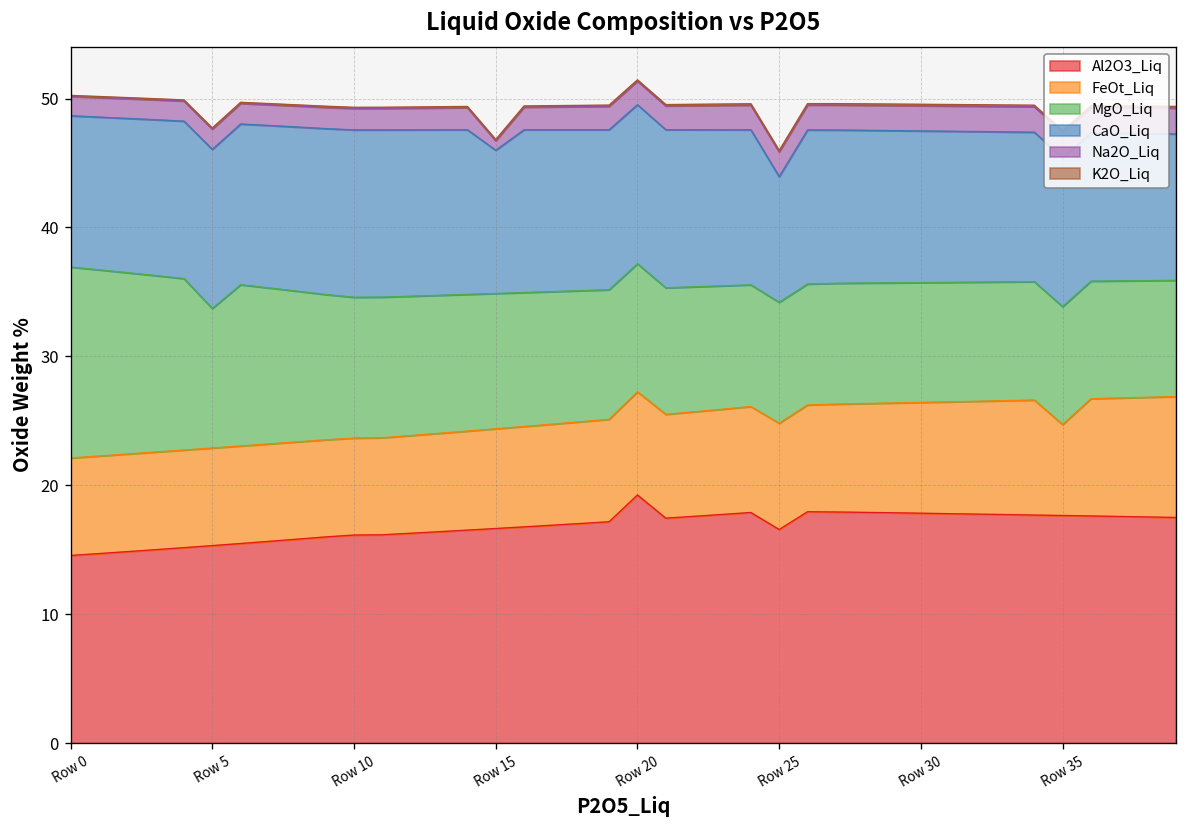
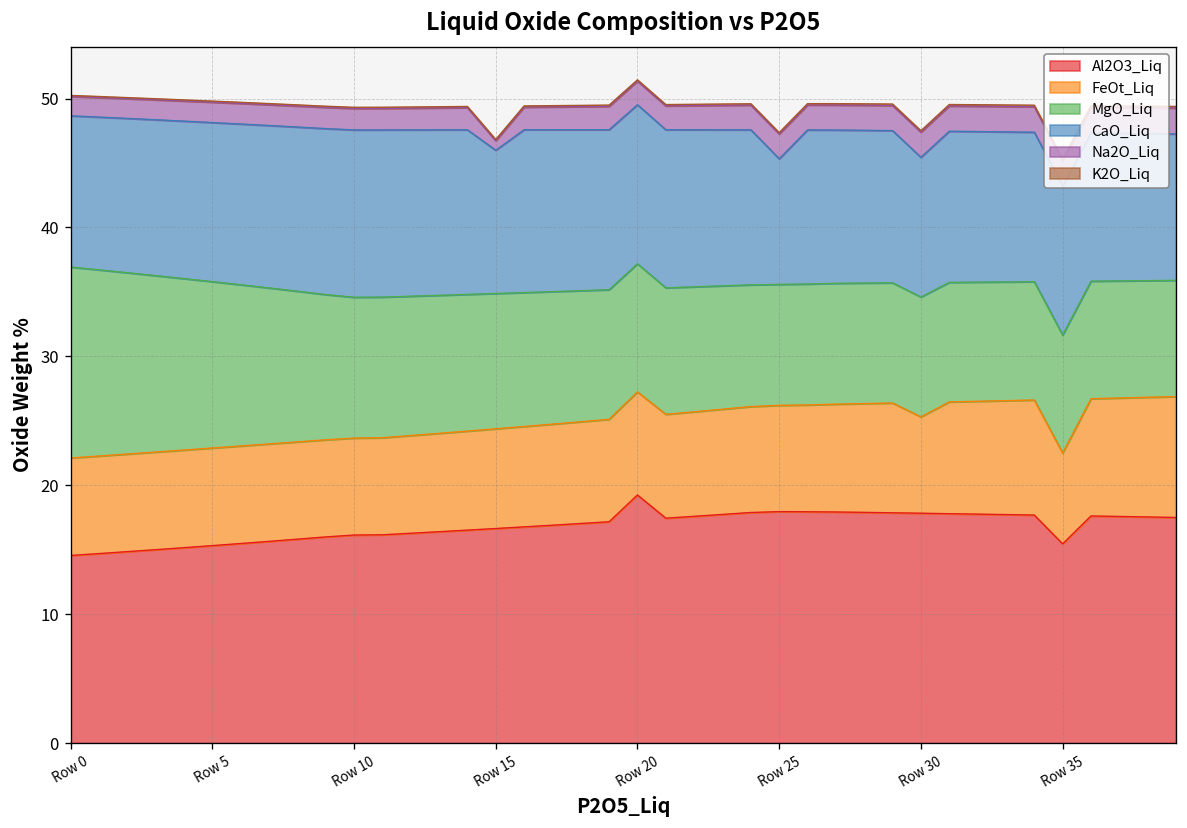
  {
    "Al2O3_Liq": {
      "Row 0": 14.6,
      "Row 5": 15.3,
      "Row 10": 16.1,
      "Row 15": 16.6,
      "Row 20": 19.2,
-     "Row 25": 16.6,
+     "Row 25": 18.0,
      "Row 30": 17.8,
-     "Row 35": 17.7
+     "Row 35": 15.5
    },
    "FeOt_Liq": {
      "Row 0": 7.6,
      "Row 5": 7.6,
      "Row 10": 7.5,
      "Row 15": 7.7,
      "Row 20": 8.0,
      "Row 25": 8.2,
-     "Row 30": 8.6,
+     "Row 30": 7.5,
      "Row 35": 7.1
    },
    "MgO_Liq": {
      "Row 0": 14.8,
-     "Row 5": 10.8,
+     "Row 5": 12.9,
      "Row 10": 10.9,
      "Row 15": 10.5,
      "Row 20": 9.9,
      "Row 25": 9.4,
      "Row 30": 9.3,
      "Row 35": 9.1
    },
    "CaO_Liq": {
      "Row 0": 11.7,
      "Row 5": 12.3,
      "Row 10": 13.0,
      "Row 15": 11.1,
      "Row 20": 12.3,
      "Row 25": 9.7,
-     "Row 30": 11.8
+     "Row 30": 10.8
    }
  }
